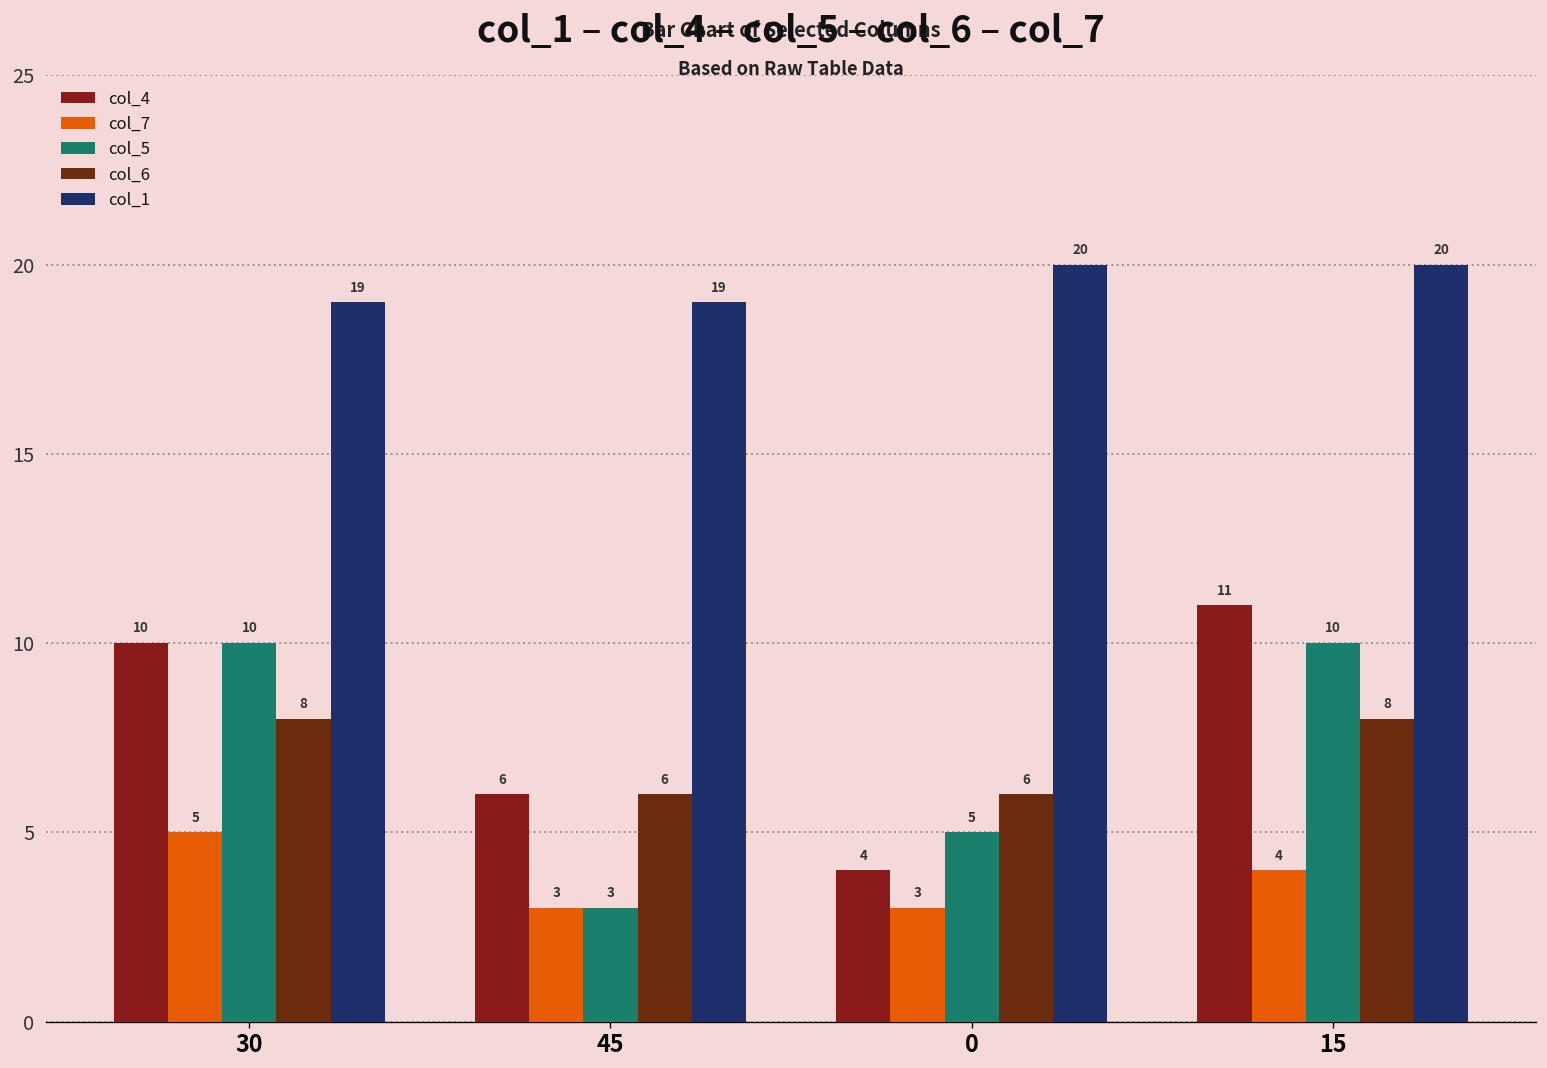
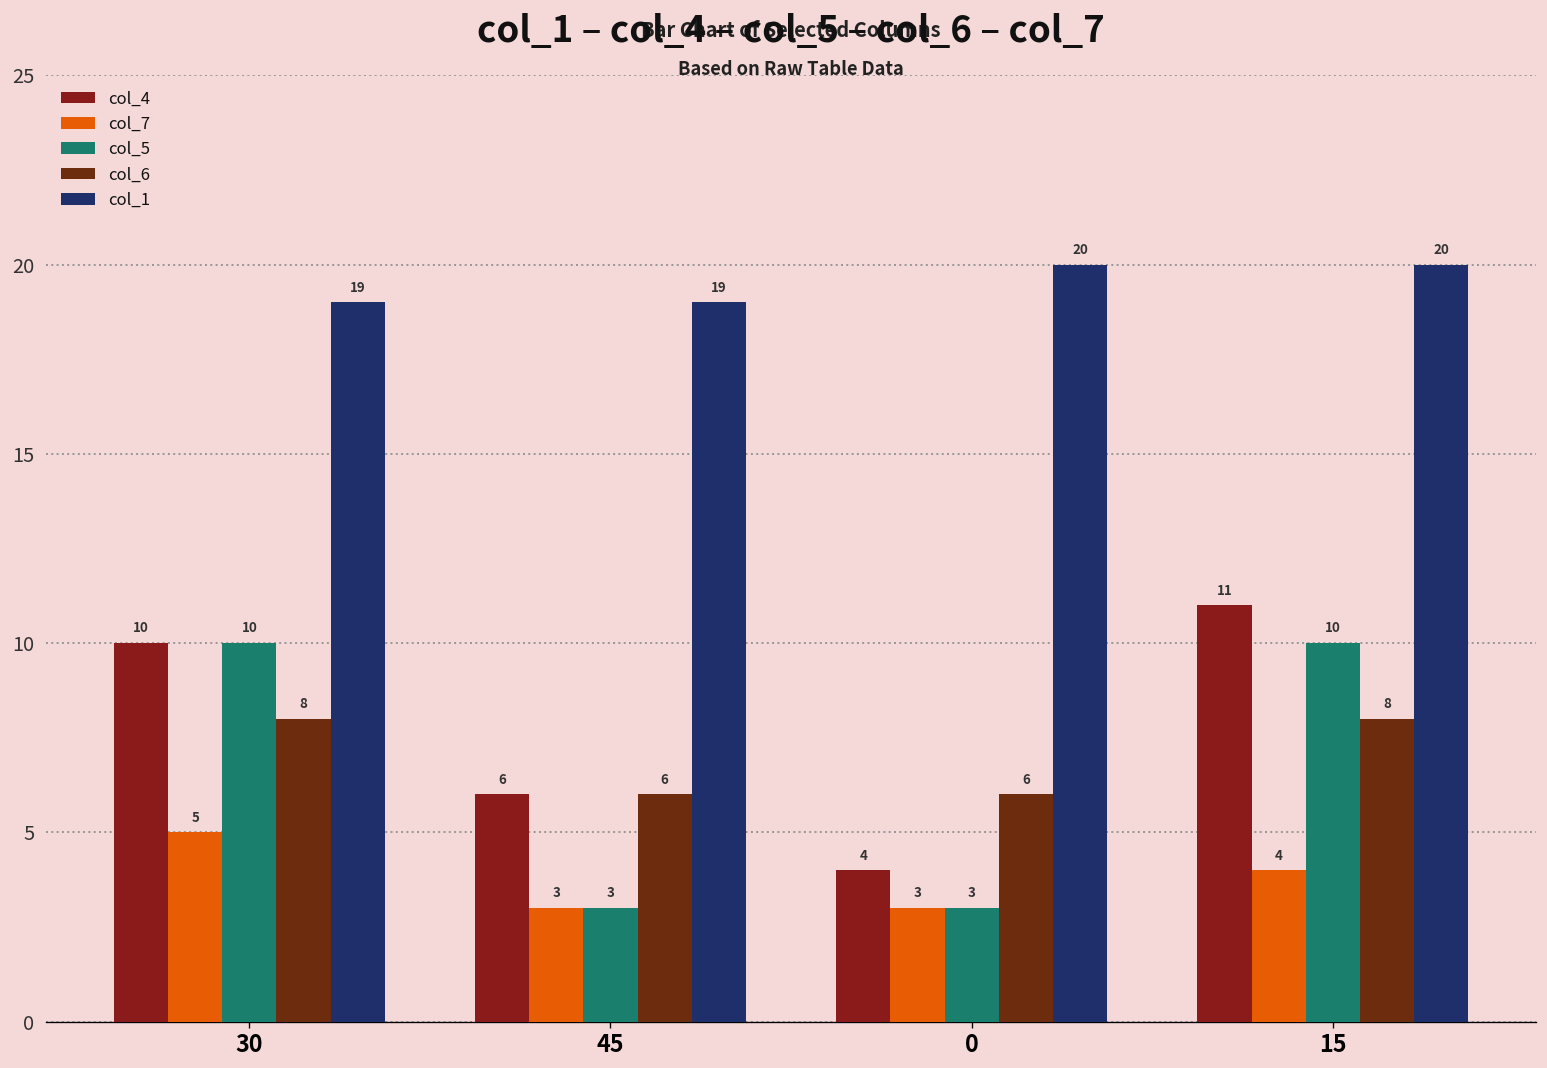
  {
    "col_7": {
      "30": 5,
      "45": 3,
      "0": 3,
      "15": 4
    },
    "col_5": {
      "30": 10,
      "45": 3,
-     "0": 5,
+     "0": 3,
      "15": 10
    },
    "col_1": {
      "30": 19,
      "45": 19,
      "0": 20,
      "15": 20
    }
  }
